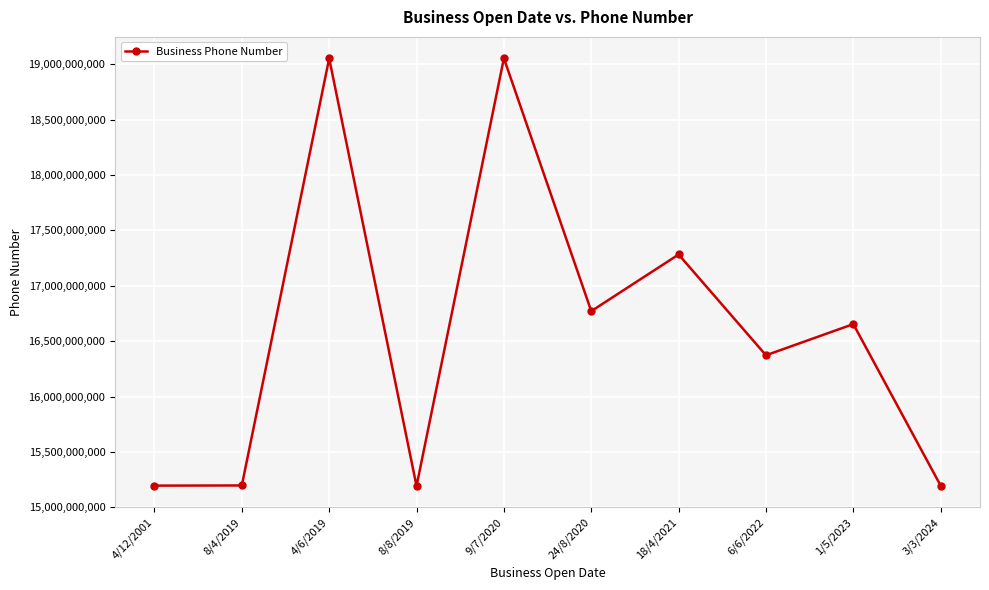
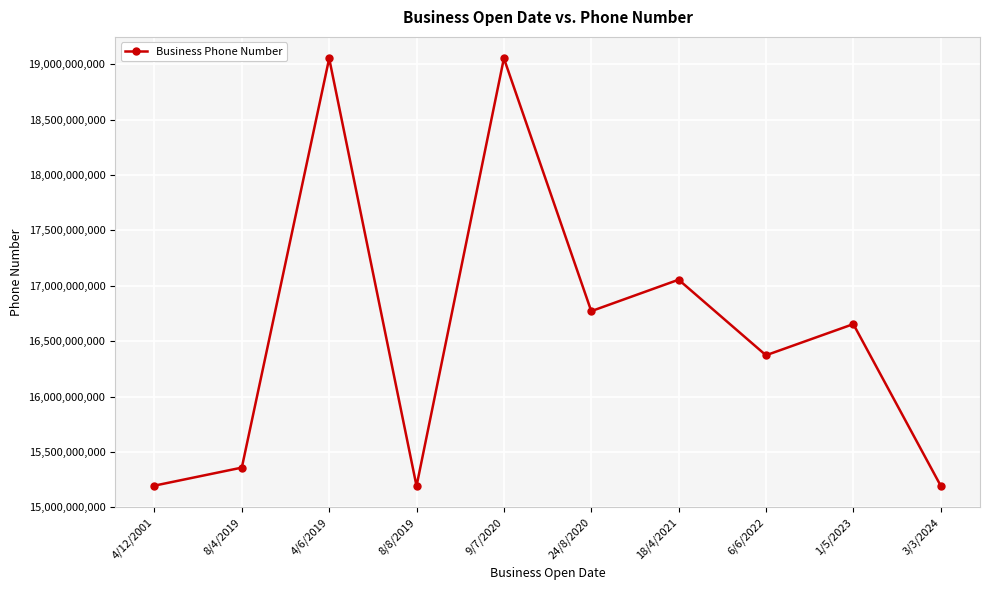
  {
    "4/12/2001": "15,200,000,000",
-   "8/4/2019": "15,200,000,000",
+   "8/4/2019": "15,360,000,000",
    "4/6/2019": "19,050,000,000",
    "8/8/2019": "15,190,000,000",
    "9/7/2020": "19,050,000,000",
    "24/8/2020": "16,770,000,000",
-   "18/4/2021": "17,280,000,000",
+   "18/4/2021": "17,060,000,000",
    "6/6/2022": "16,370,000,000",
    "1/5/2023": "16,650,000,000",
    "3/3/2024": "15,200,000,000"
  }
